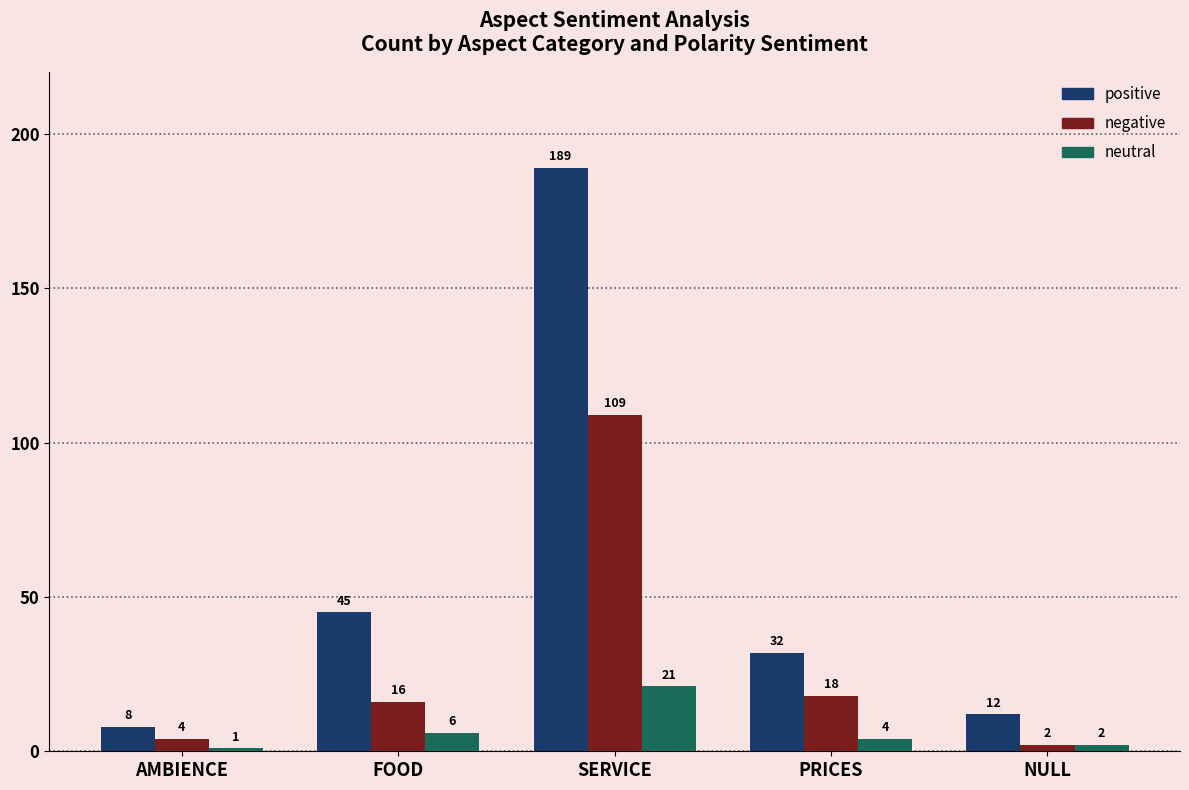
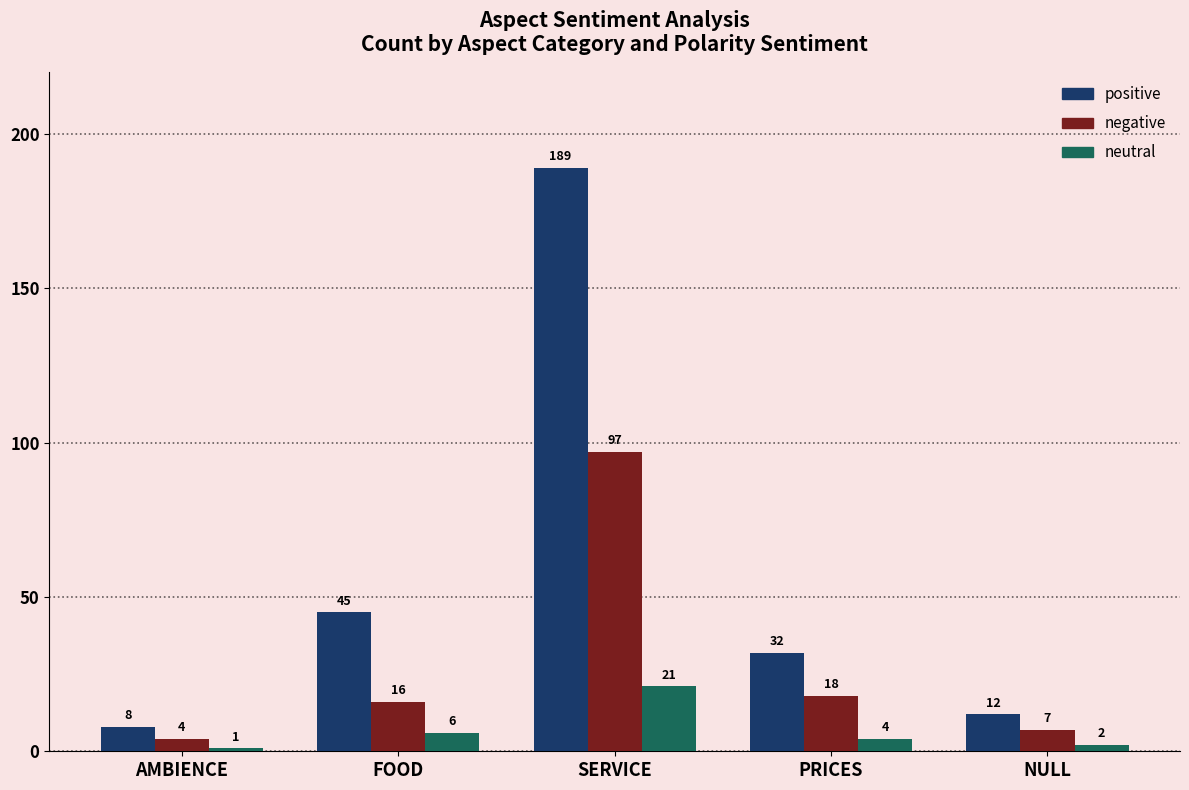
  {
    "negative": {
      "AMBIENCE": 4,
      "FOOD": 16,
-     "SERVICE": 109,
+     "SERVICE": 97,
      "PRICES": 18,
-     "NULL": 2
+     "NULL": 7
    }
  }
